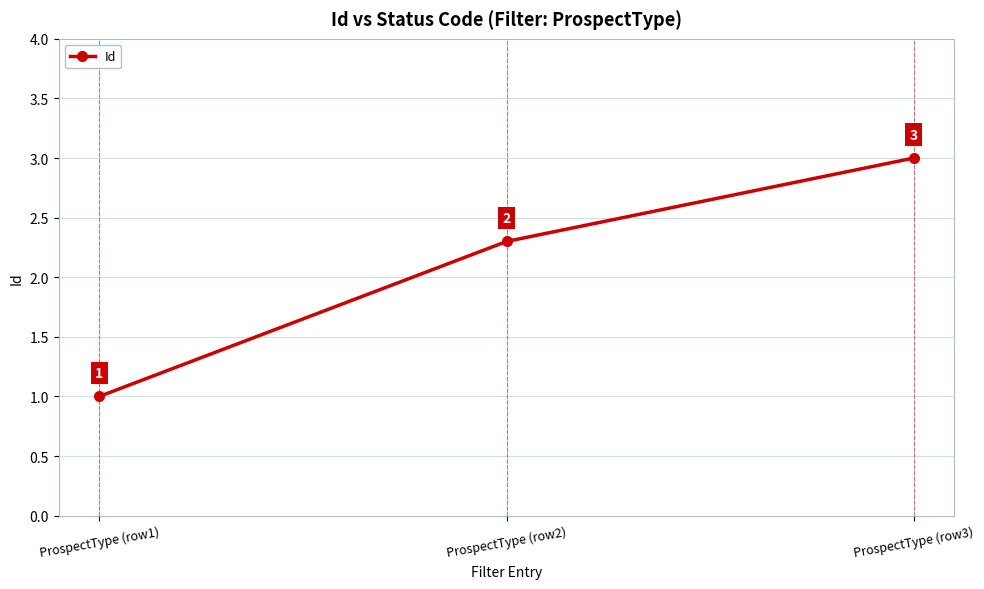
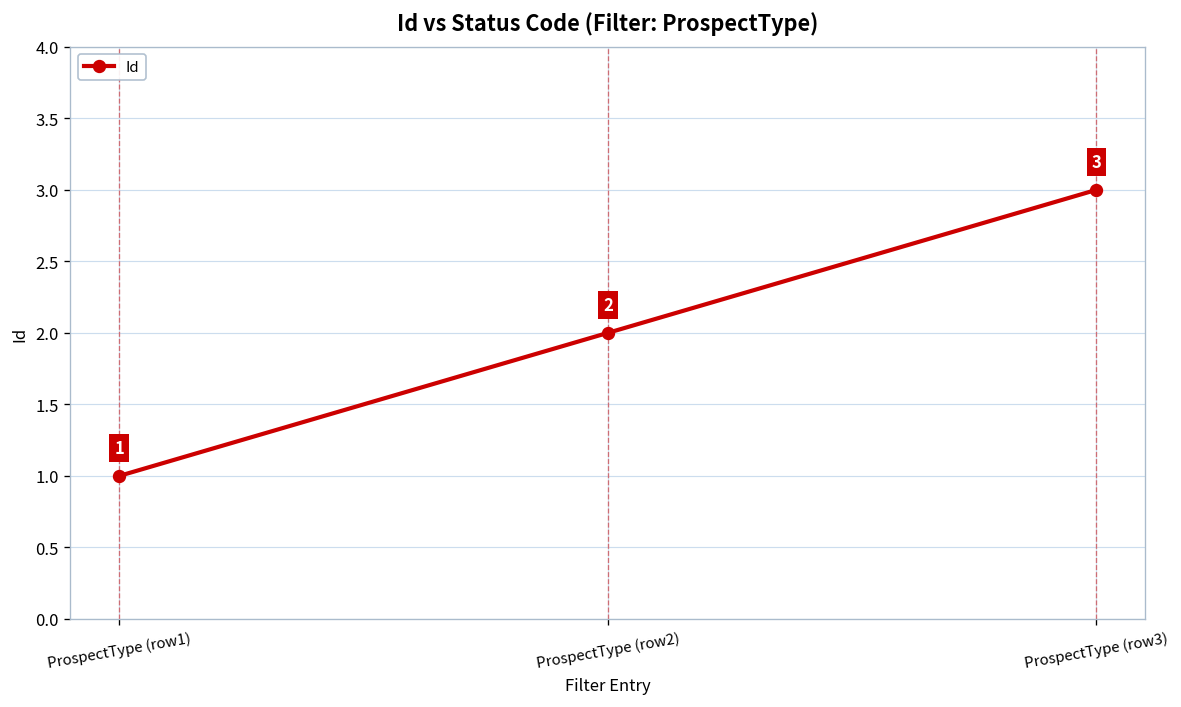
  {
-   "ProspectType (row2)": 2.3
+   "ProspectType (row2)": 2.0
  }
